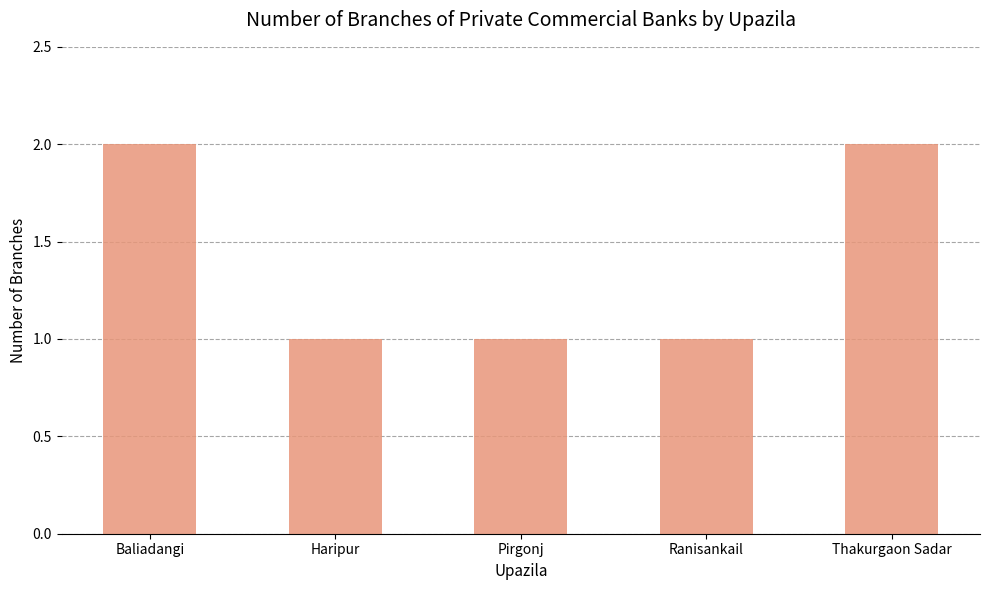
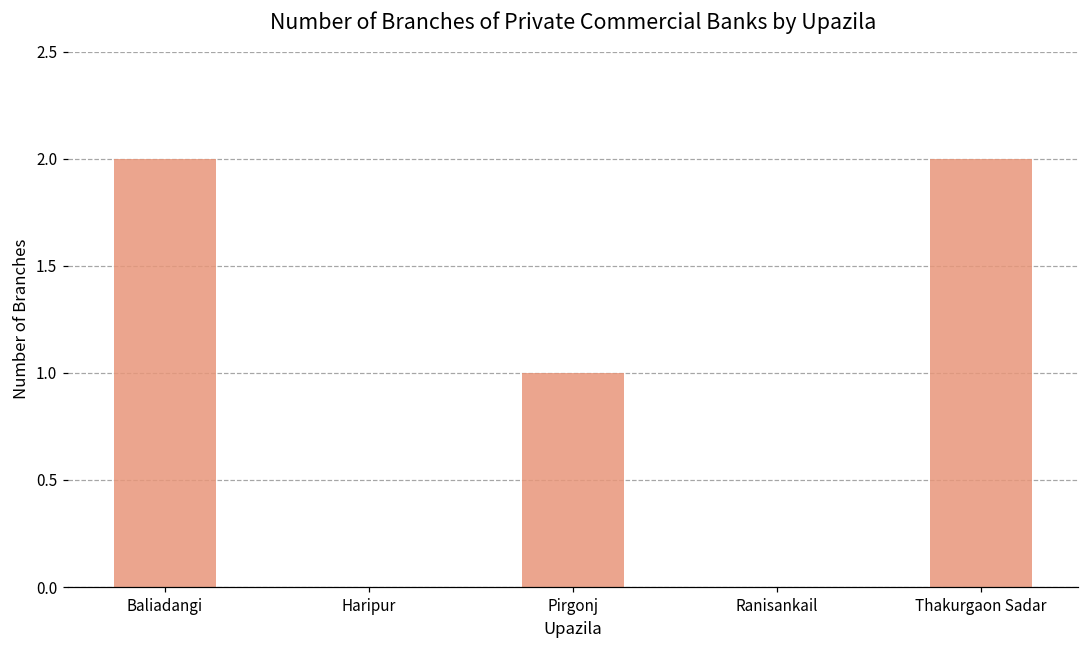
  {
    "Baliadangi": 2,
-   "Haripur": 1,
+   "Haripur": 0,
    "Pirgonj": 1,
-   "Ranisankail": 1,
+   "Ranisankail": 0,
    "Thakurgaon Sadar": 2
  }
